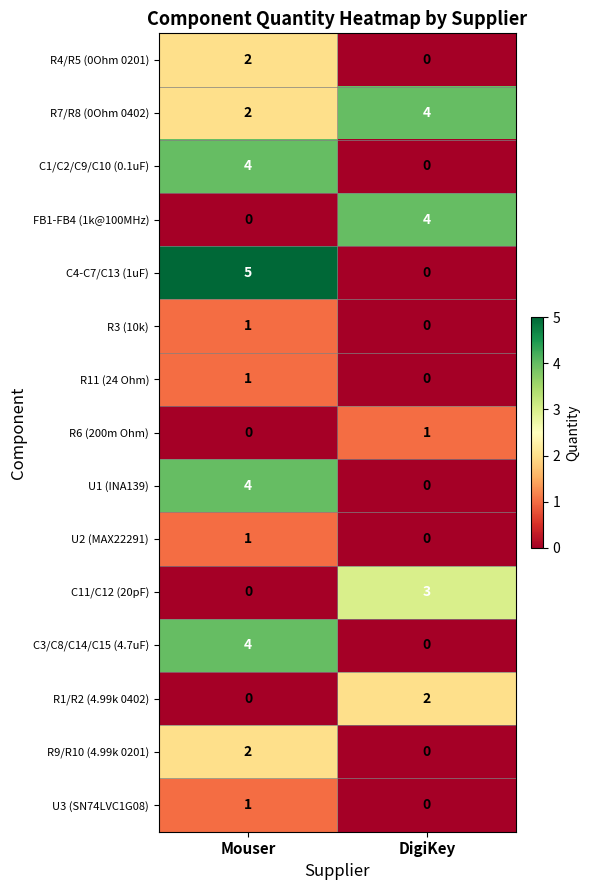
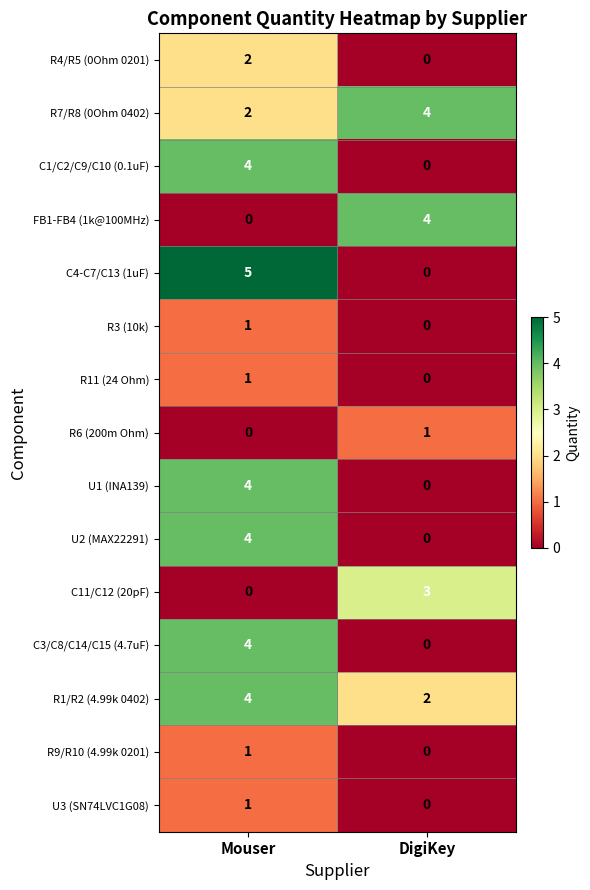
  {
    "R4/R5 (0Ohm 0201)": {
      "Mouser": 2,
      "DigiKey": 0
    },
    "R7/R8 (0Ohm 0402)": {
      "Mouser": 2,
      "DigiKey": 4
    },
    "C1/C2/C9/C10 (0.1uF)": {
      "Mouser": 4,
      "DigiKey": 0
    },
    "FB1-FB4 (1k@100MHz)": {
      "Mouser": 0,
      "DigiKey": 4
    },
    "C4-C7/C13 (1uF)": {
      "Mouser": 5,
      "DigiKey": 0
    },
    "R3 (10k)": {
      "Mouser": 1,
      "DigiKey": 0
    },
    "R11 (24 Ohm)": {
      "Mouser": 1,
      "DigiKey": 0
    },
    "R6 (200m Ohm)": {
      "Mouser": 0,
      "DigiKey": 1
    },
    "U1 (INA139)": {
      "Mouser": 4,
      "DigiKey": 0
    },
    "U2 (MAX22291)": {
-     "Mouser": 1,
+     "Mouser": 4,
      "DigiKey": 0
    },
    "C11/C12 (20pF)": {
      "Mouser": 0,
      "DigiKey": 3
    },
    "C3/C8/C14/C15 (4.7uF)": {
      "Mouser": 4,
      "DigiKey": 0
    },
    "R1/R2 (4.99k 0402)": {
-     "Mouser": 0,
+     "Mouser": 4,
      "DigiKey": 2
    },
    "R9/R10 (4.99k 0201)": {
-     "Mouser": 2,
+     "Mouser": 1,
      "DigiKey": 0
    },
    "U3 (SN74LVC1G08)": {
      "Mouser": 1,
      "DigiKey": 0
    }
  }
